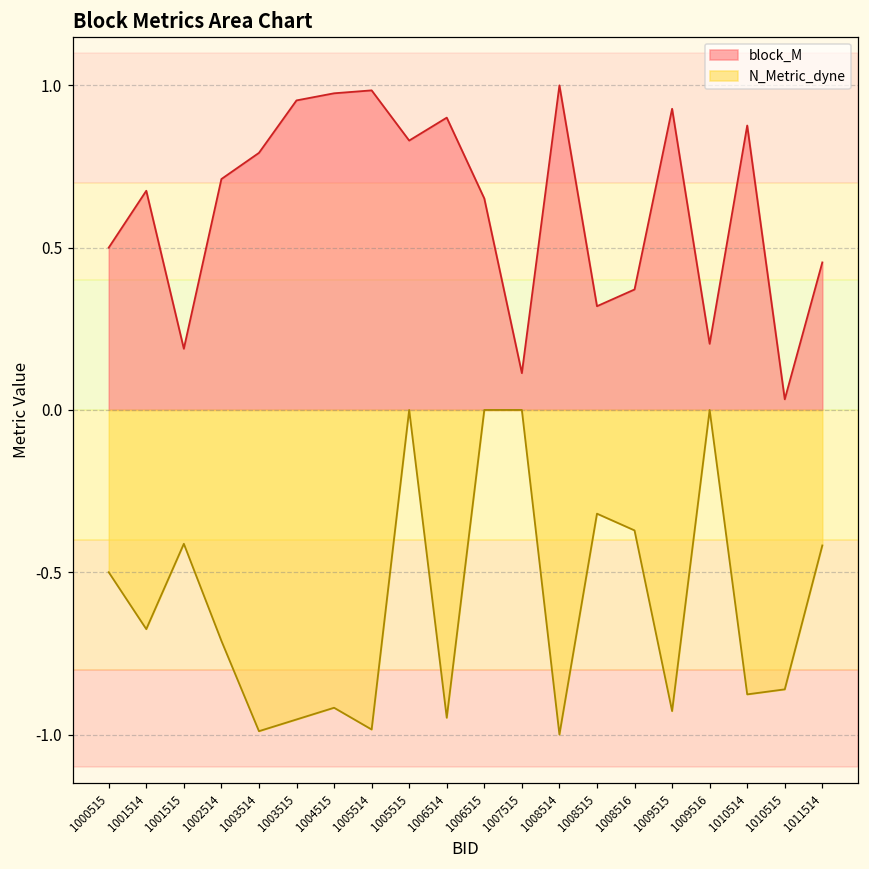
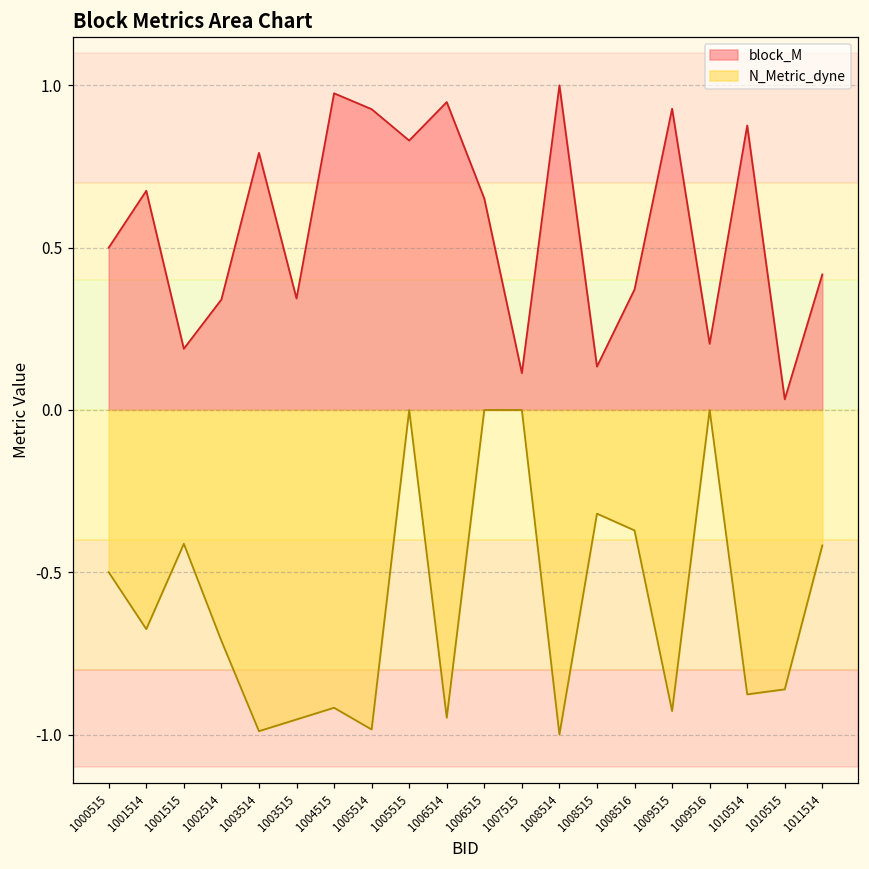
  {
    "block_M": {
      "1000515": 0.50,
      "1001514": 0.68,
      "1001515": 0.19,
-     "1002514": 0.71,
+     "1002514": 0.34,
      "1003514": 0.79,
-     "1003515": 0.95,
+     "1003515": 0.34,
      "1004515": 0.98,
-     "1005514": 0.98,
+     "1005514": 0.93,
      "1005515": 0.83,
-     "1006514": 0.90,
+     "1006514": 0.95,
      "1006515": 0.65,
      "1007515": 0.11,
      "1008514": 1.00,
-     "1008515": 0.32,
+     "1008515": 0.13,
      "1008516": 0.37,
      "1009515": 0.93,
      "1009516": 0.20,
      "1010514": 0.88,
      "1010515": 0.03,
-     "1011514": 0.45
+     "1011514": 0.42
    }
  }
